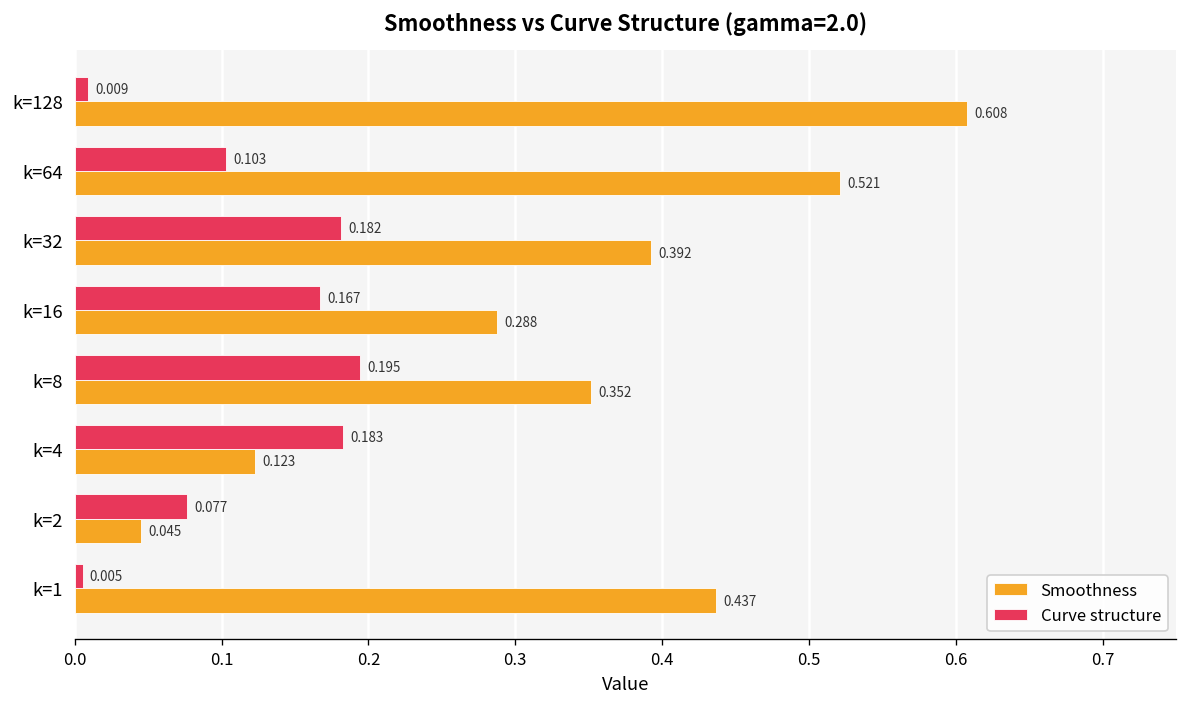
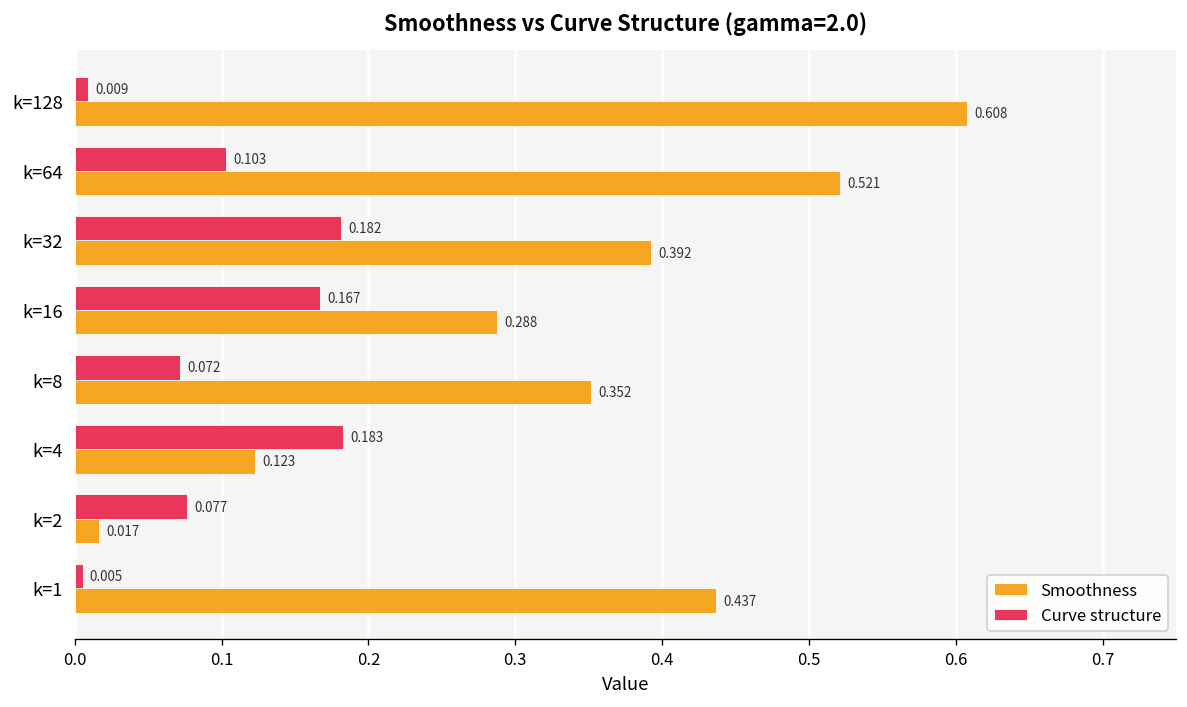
  {
    "Smoothness": {
      "k=128": 0.608,
      "k=64": 0.521,
      "k=32": 0.392,
      "k=16": 0.288,
      "k=8": 0.352,
      "k=4": 0.123,
-     "k=2": 0.045,
+     "k=2": 0.017,
      "k=1": 0.437
    },
    "Curve structure": {
      "k=128": 0.009,
      "k=64": 0.103,
      "k=32": 0.182,
      "k=16": 0.167,
-     "k=8": 0.195,
+     "k=8": 0.072,
      "k=4": 0.183,
      "k=2": 0.077,
      "k=1": 0.005
    }
  }
